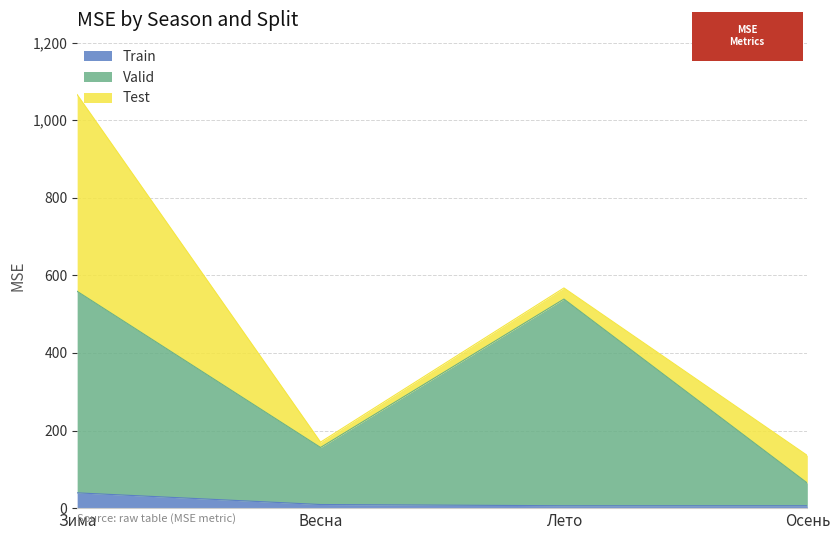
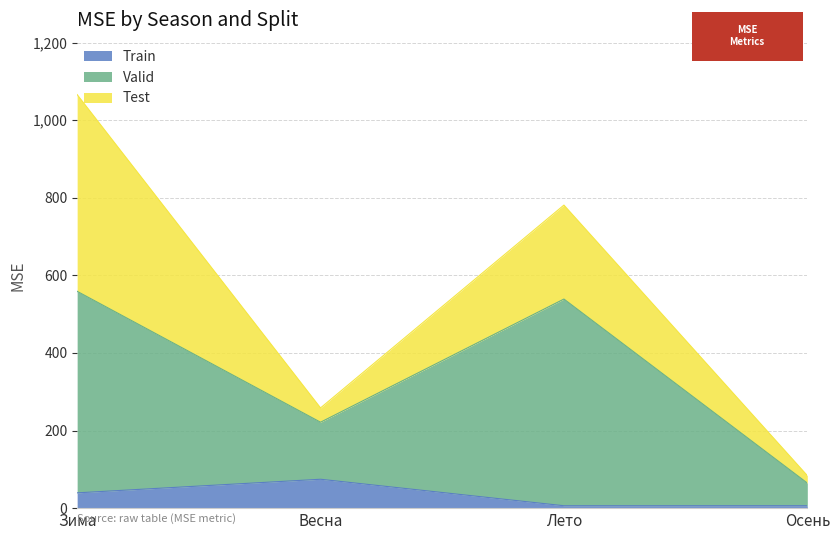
  {
    "Train": {
      "Зима": 40,
-     "Весна": 10,
+     "Весна": 70,
      "Лето": 10,
      "Осень": 10
    },
    "Valid": {
      "Зима": 520,
      "Весна": 150,
      "Лето": 530,
      "Осень": 60
    },
    "Test": {
      "Зима": 510,
-     "Весна": 10,
-     "Лето": 30,
-     "Осень": 70
+     "Весна": 40,
+     "Лето": 240,
+     "Осень": 20
    }
  }
